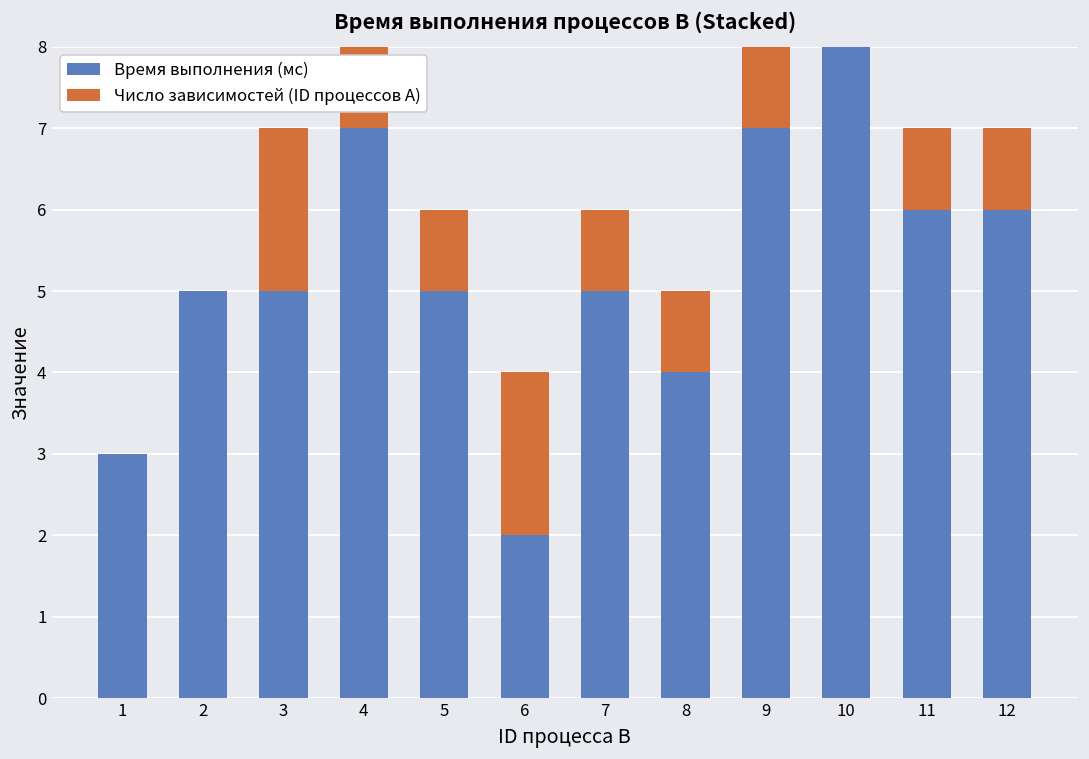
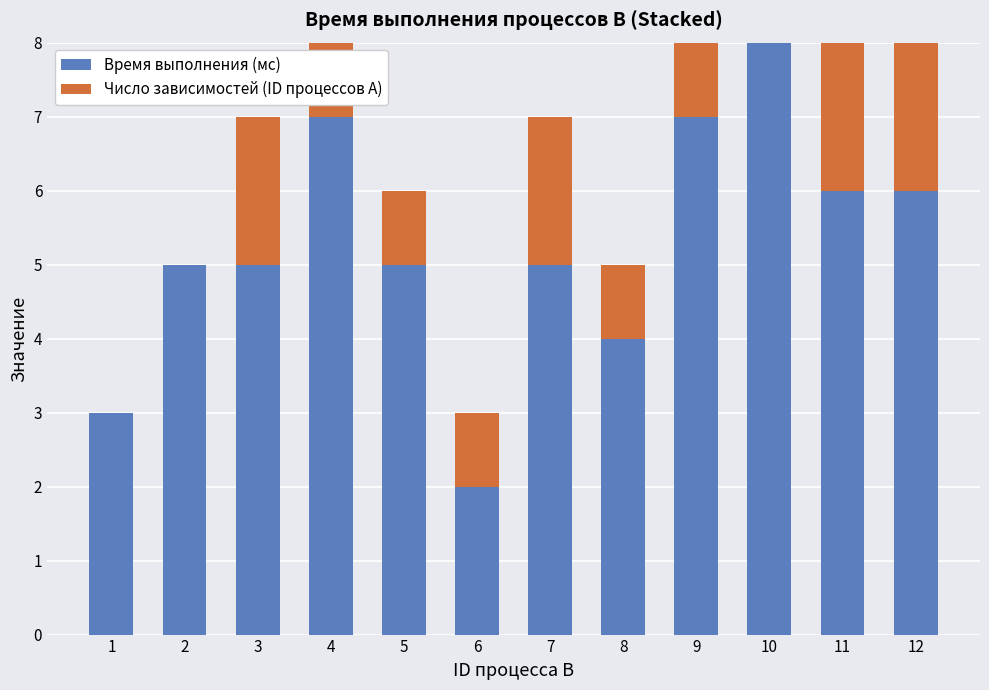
  {
    "Время выполнения (мс)": {
      "1": 3,
      "2": 5,
      "3": 5,
      "4": 7,
      "5": 5,
      "6": 2,
      "7": 5,
      "8": 4,
      "9": 7,
      "10": 8,
      "11": 6,
      "12": 6
    },
    "Число зависимостей (ID процессов A)": {
-     "6": 2,
-     "7": 1,
-     "11": 1,
-     "12": 1
+     "6": 1,
+     "7": 2,
+     "11": 2,
+     "12": 2
    }
  }
